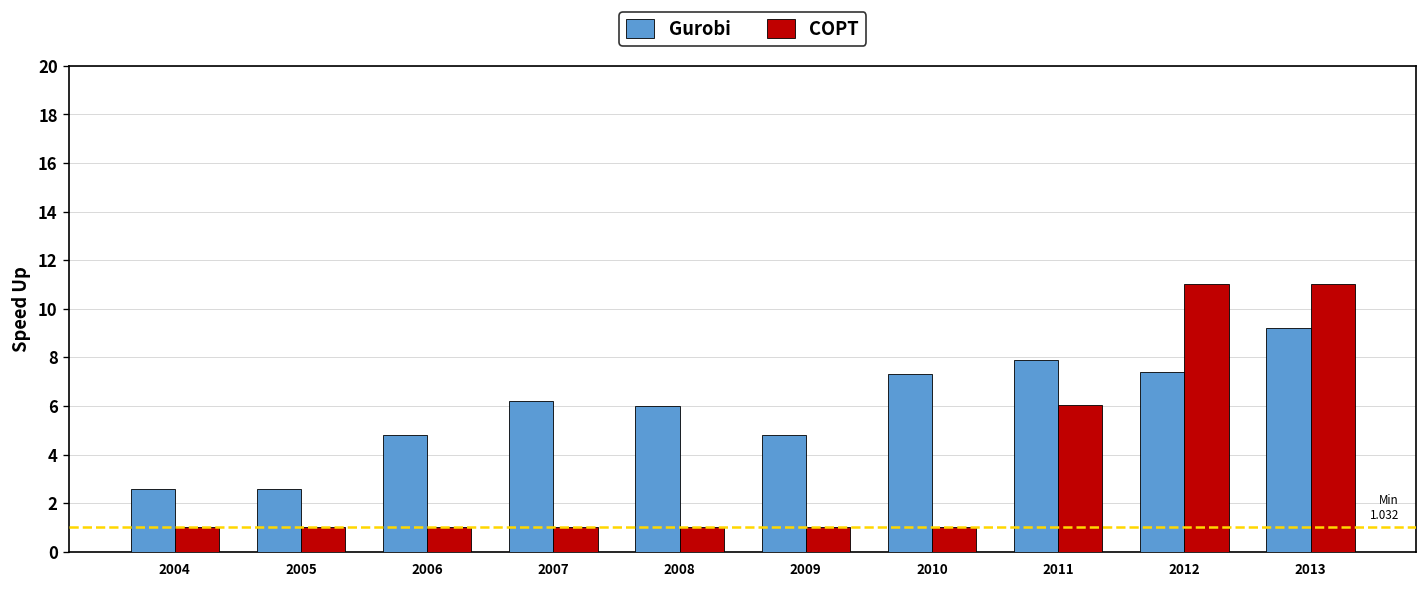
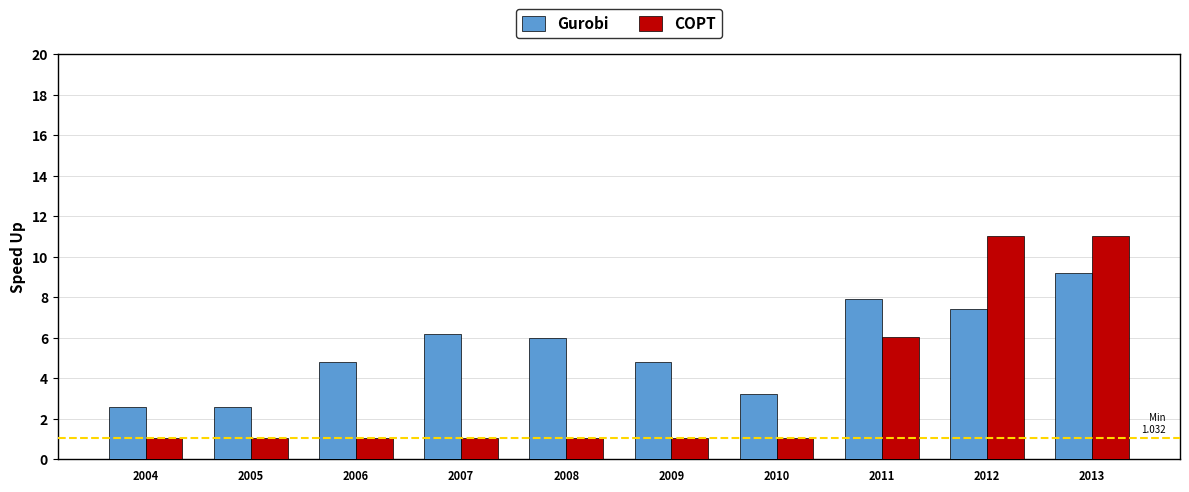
  {
    "Gurobi": {
      "2004": 2.6,
      "2005": 2.6,
      "2006": 4.8,
      "2007": 6.2,
      "2008": 6.0,
      "2009": 4.8,
-     "2010": 7.3,
+     "2010": 3.2,
      "2011": 7.9,
      "2012": 7.4,
      "2013": 9.2
    },
    "COPT": {
      "2004": 1.0,
      "2005": 1.0,
      "2006": 1.0,
      "2007": 1.0,
      "2008": 1.0,
      "2009": 1.0,
      "2010": 1.0,
      "2011": 6.0,
      "2012": 11.0,
      "2013": 11.0
    }
  }
